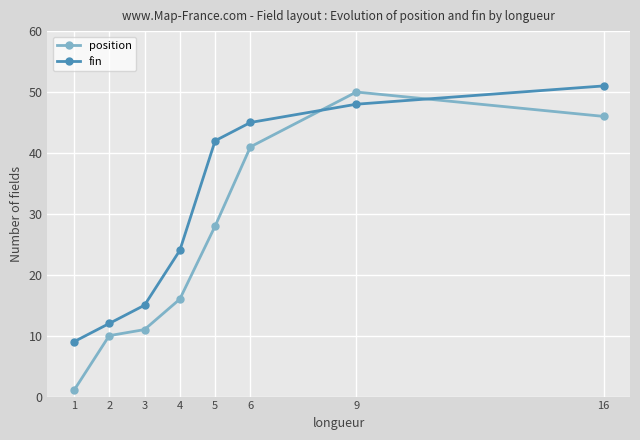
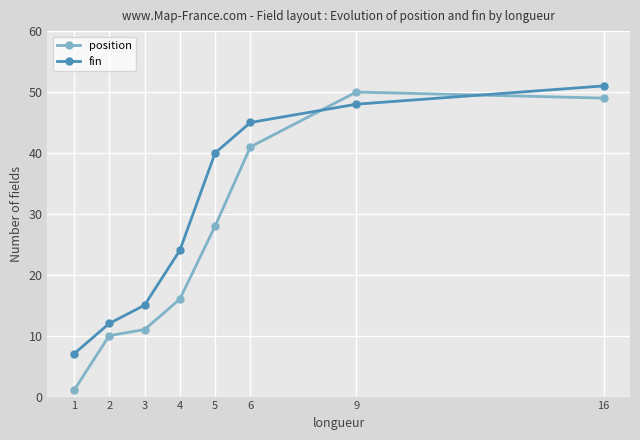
  {
    "position": {
      "1": 1,
      "2": 10,
      "3": 11,
      "4": 16,
      "5": 28,
      "6": 41,
      "9": 50,
-     "16": 46
+     "16": 49
    },
    "fin": {
-     "1": 9,
+     "1": 7,
      "2": 12,
      "3": 15,
      "4": 24,
-     "5": 42,
+     "5": 40,
      "6": 45,
      "9": 48,
      "16": 51
    }
  }
